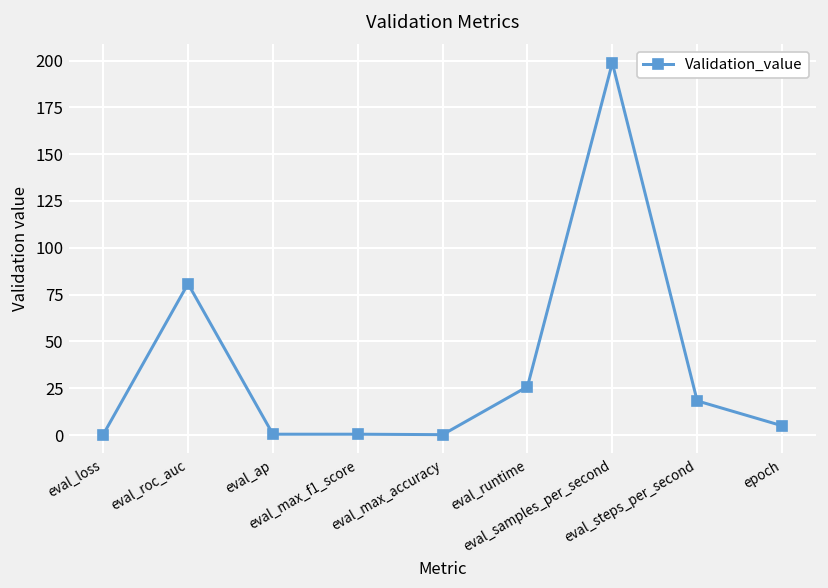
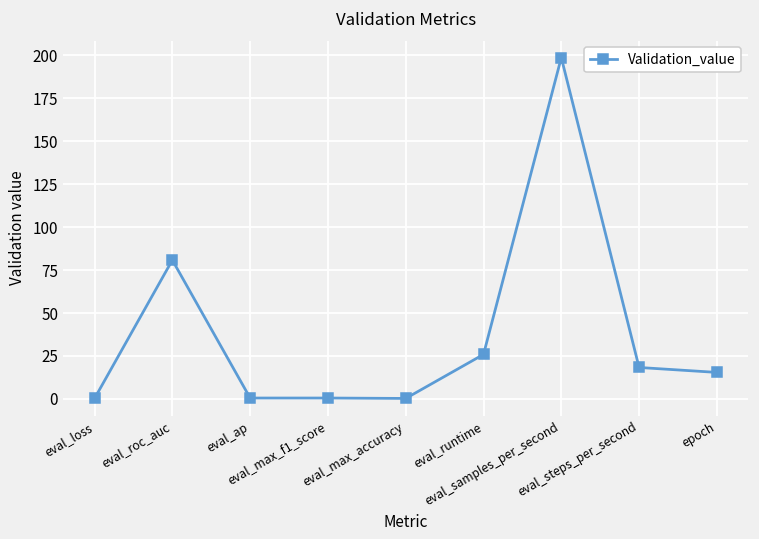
  {
    "eval_loss": 0,
    "eval_roc_auc": 81,
    "eval_ap": 0,
    "eval_max_f1_score": 0,
    "eval_max_accuracy": 0,
    "eval_runtime": 26,
    "eval_samples_per_second": 199,
    "eval_steps_per_second": 18,
-   "epoch": 5
+   "epoch": 15
  }
